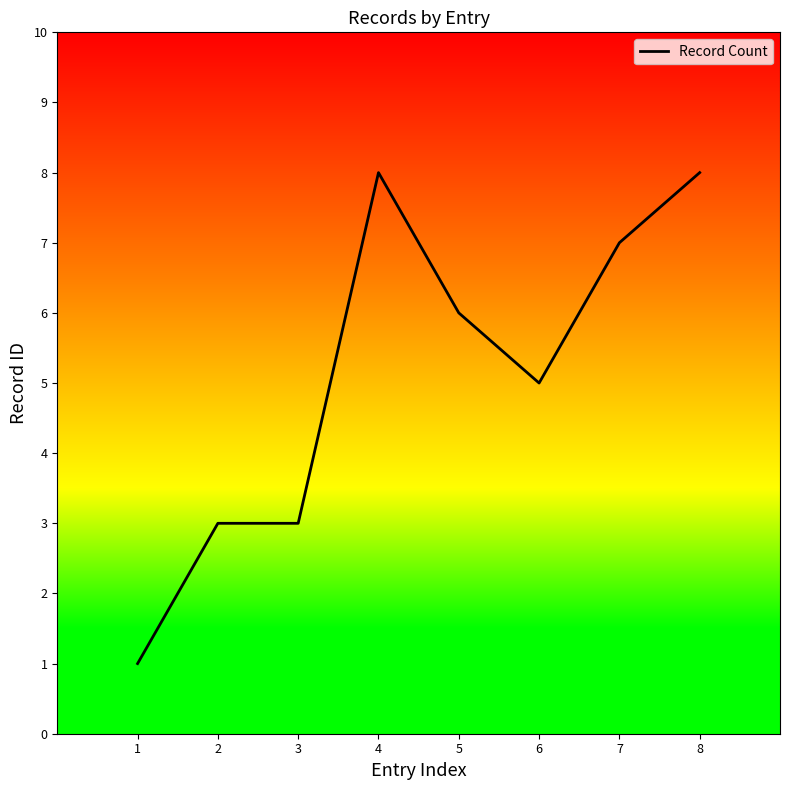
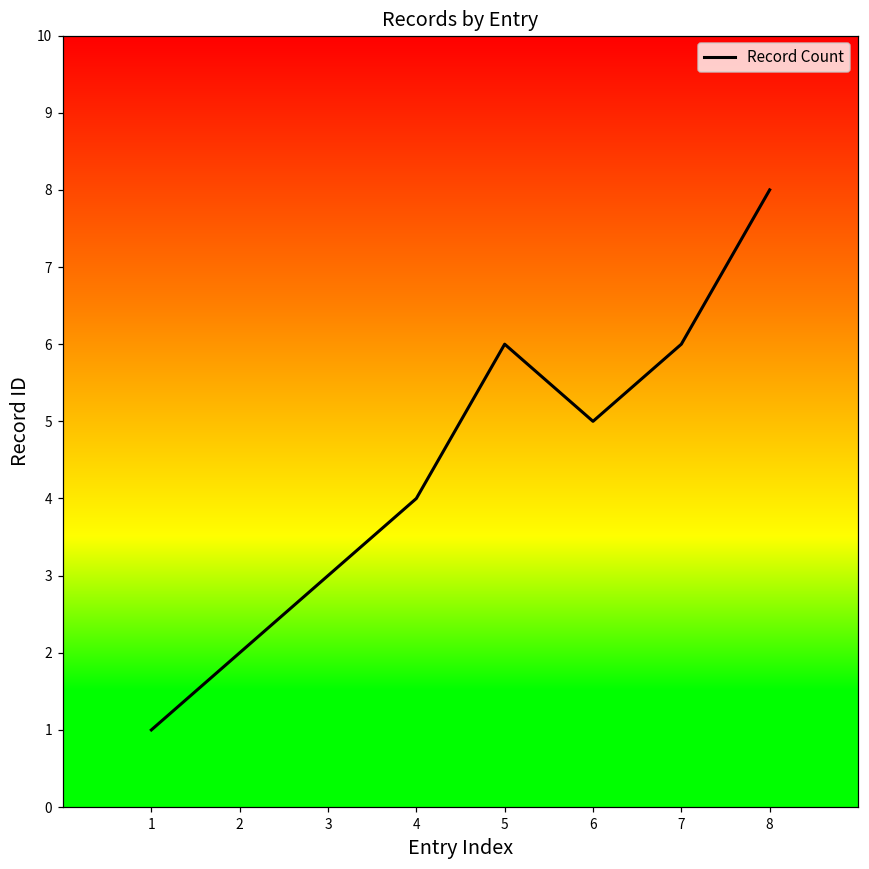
  {
    "1": 1,
-   "2": 3,
+   "2": 2,
    "3": 3,
-   "4": 8,
+   "4": 4,
    "5": 6,
    "6": 5,
-   "7": 7,
+   "7": 6,
    "8": 8
  }
